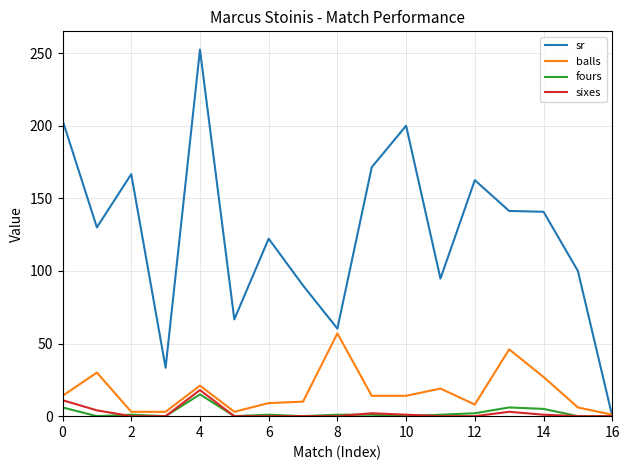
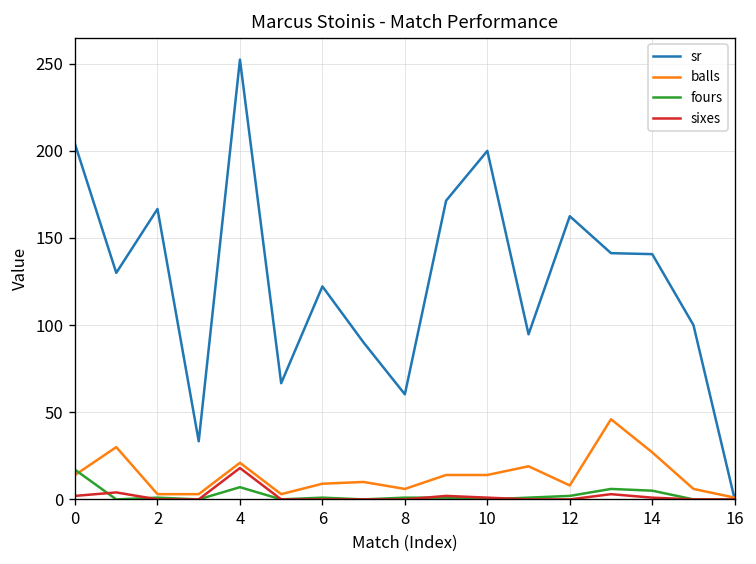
  {
    "sr": {
      "0": 204,
      "2": 167,
      "4": 252,
      "6": 122,
      "8": 60,
      "10": 200,
      "12": 163,
      "14": 141
    },
    "balls": {
      "0": 14,
      "2": 3,
      "4": 21,
      "6": 9,
-     "8": 57,
+     "8": 6,
      "10": 14,
      "12": 8,
      "14": 27
    },
    "fours": {
-     "0": 6,
-     "4": 15,
+     "0": 17,
+     "4": 7,
      "12": 2,
      "14": 5
    },
    "sixes": {
-     "0": 11,
+     "0": 2,
      "4": 18,
      "12": 0,
      "14": 1
    }
  }
